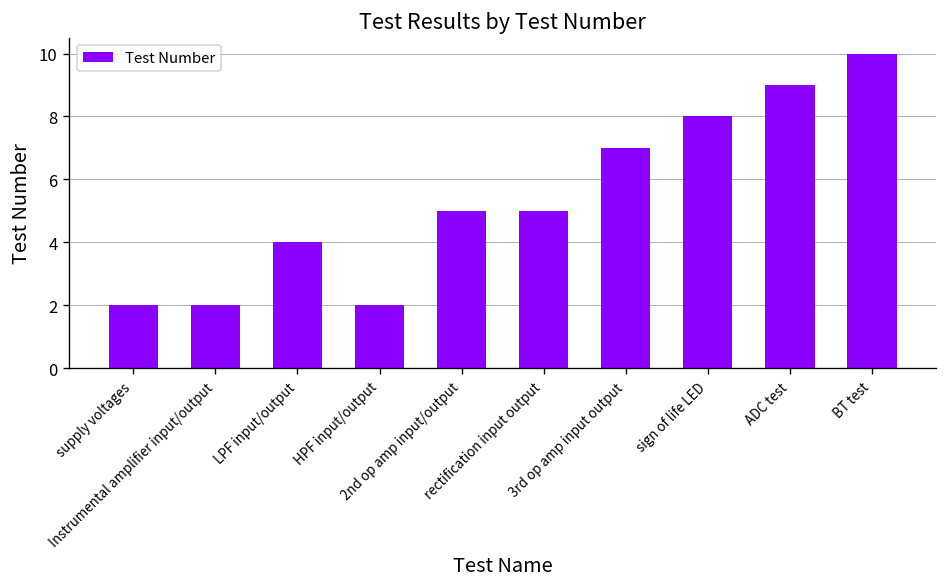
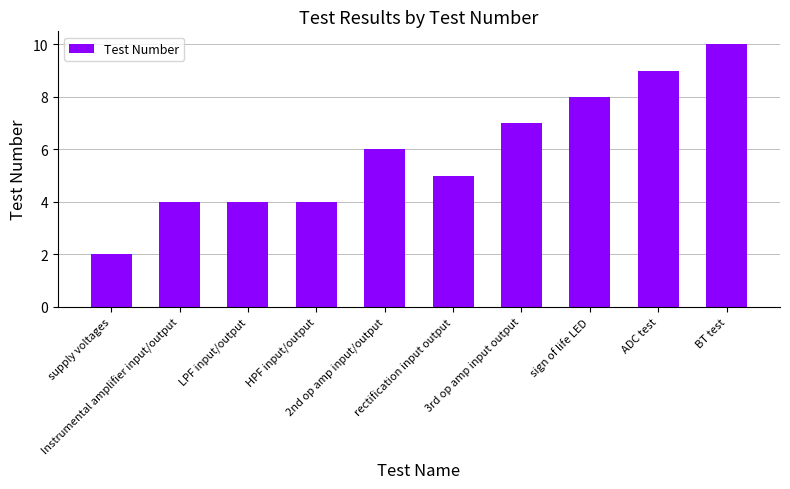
  {
    "supply voltages": 2,
-   "Instrumental amplifier input/output": 2,
+   "Instrumental amplifier input/output": 4,
    "LPF input/output": 4,
-   "HPF input/output": 2,
-   "2nd op amp input/output": 5,
+   "HPF input/output": 4,
+   "2nd op amp input/output": 6,
    "rectification input output": 5,
    "3rd op amp input output": 7,
    "sign of life LED": 8,
    "ADC test": 9,
    "BT test": 10
  }
